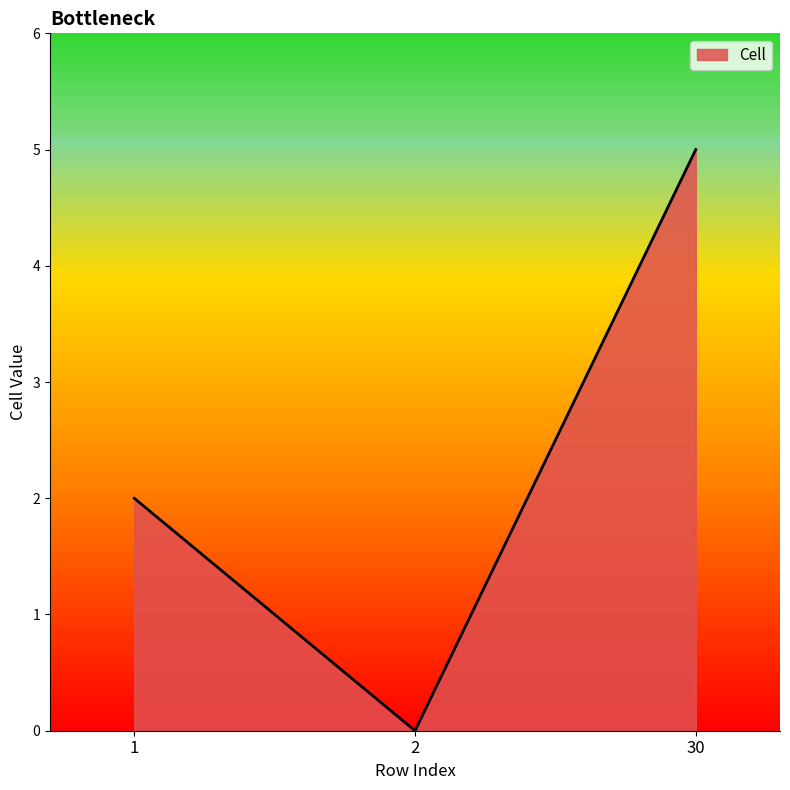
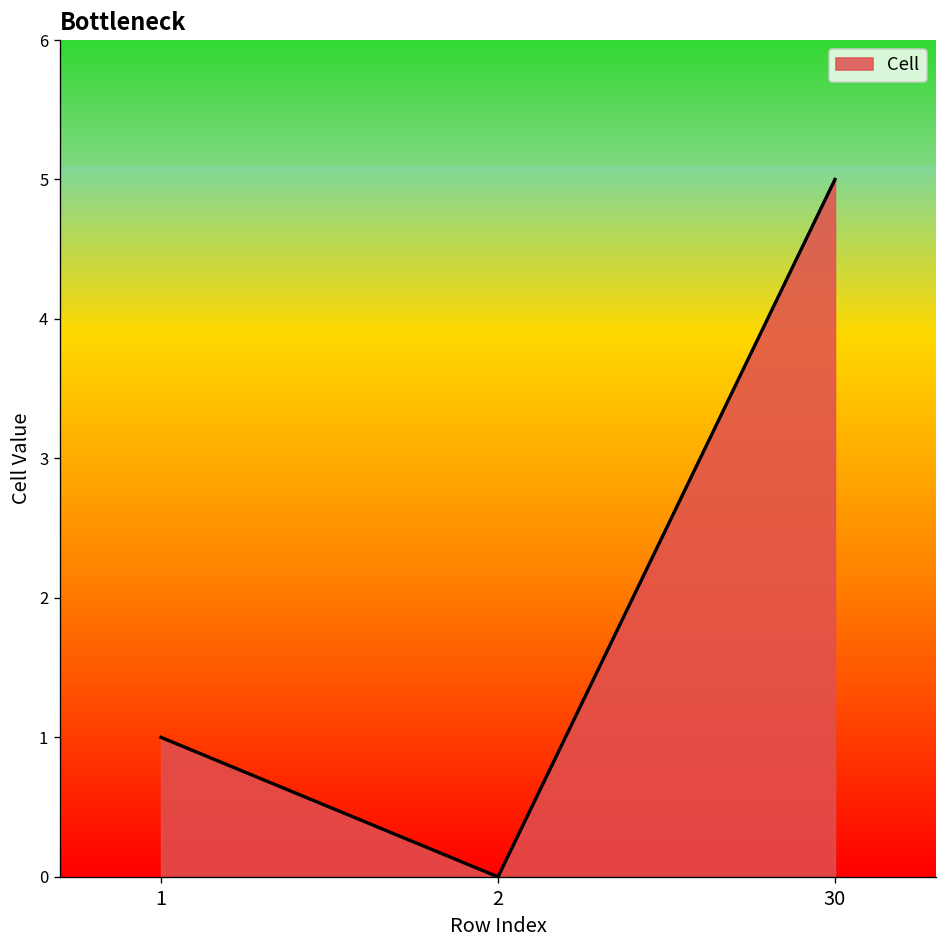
  {
-   "1": 2,
+   "1": 1,
    "2": 0,
    "30": 5
  }
